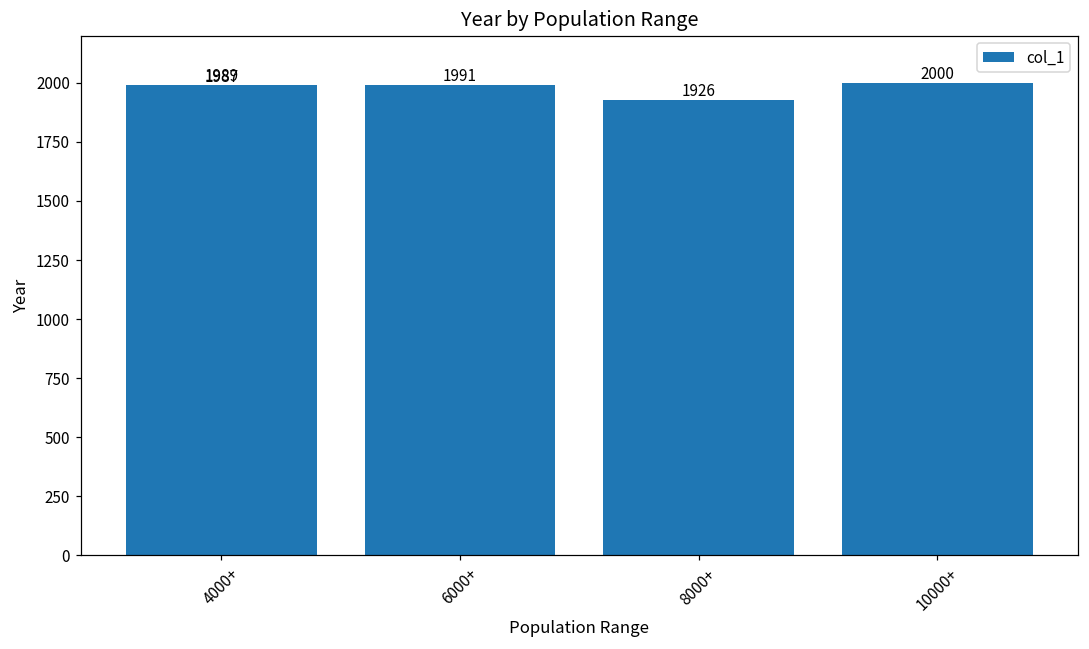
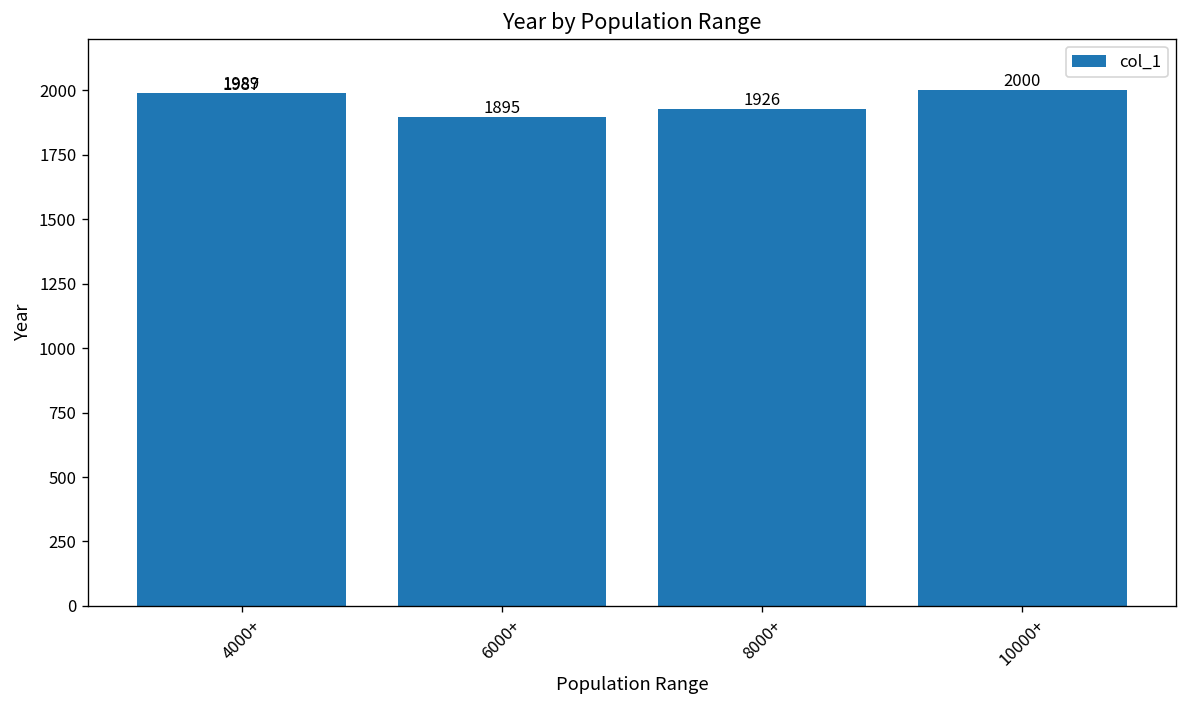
  {
-   "6000+": 1991,
+   "6000+": 1895,
    "8000+": 1926,
    "10000+": 2000
  }
